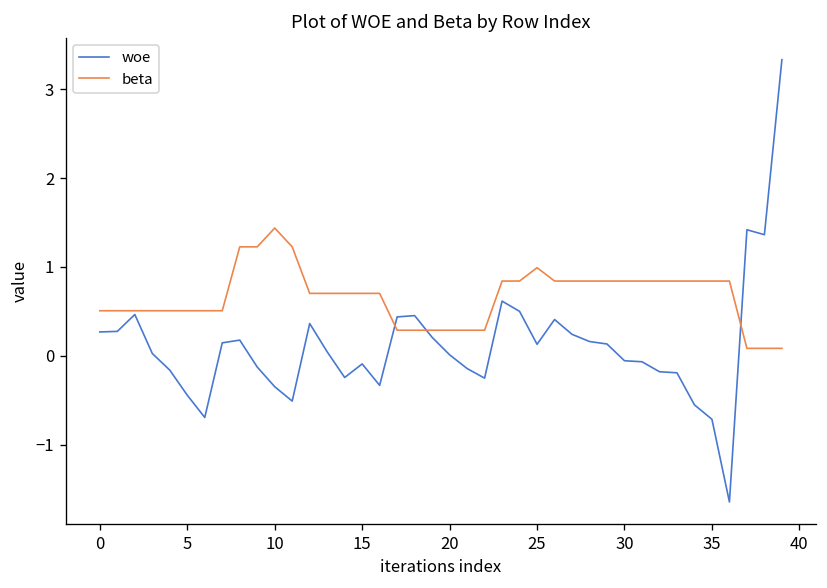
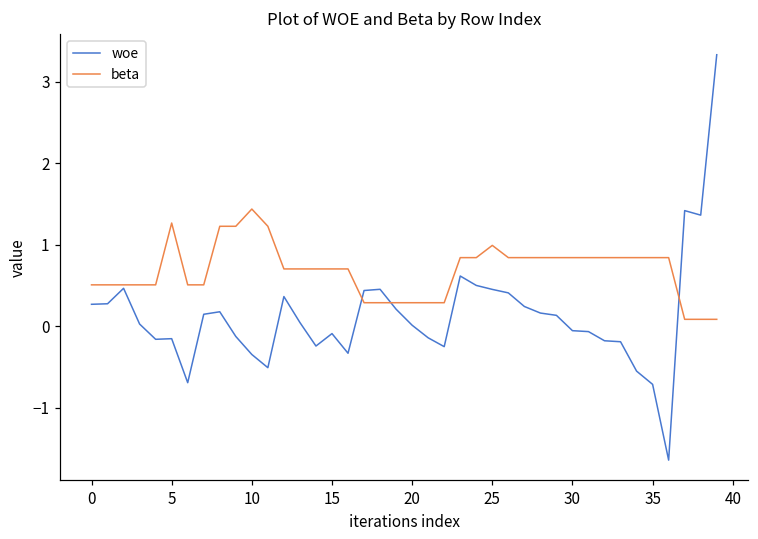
  {
    "woe": {
      "0": 0.3,
-     "5": -0.4,
+     "5": -0.2,
      "10": -0.3,
      "15": -0.1,
      "20": 0.0,
-     "25": 0.1,
+     "25": 0.5,
      "30": -0.1,
      "35": -0.7
    },
    "beta": {
      "0": 0.5,
-     "5": 0.5,
+     "5": 1.3,
      "10": 1.4,
      "15": 0.7,
      "20": 0.3,
      "25": 1.0,
      "30": 0.8,
      "35": 0.8
    }
  }
